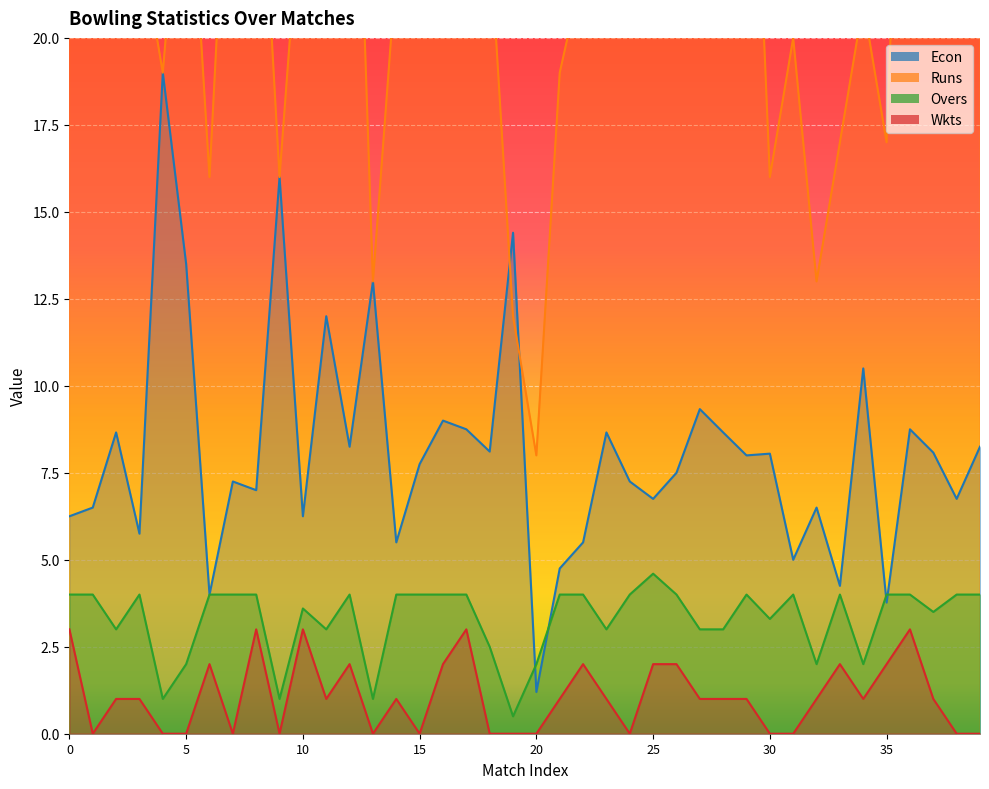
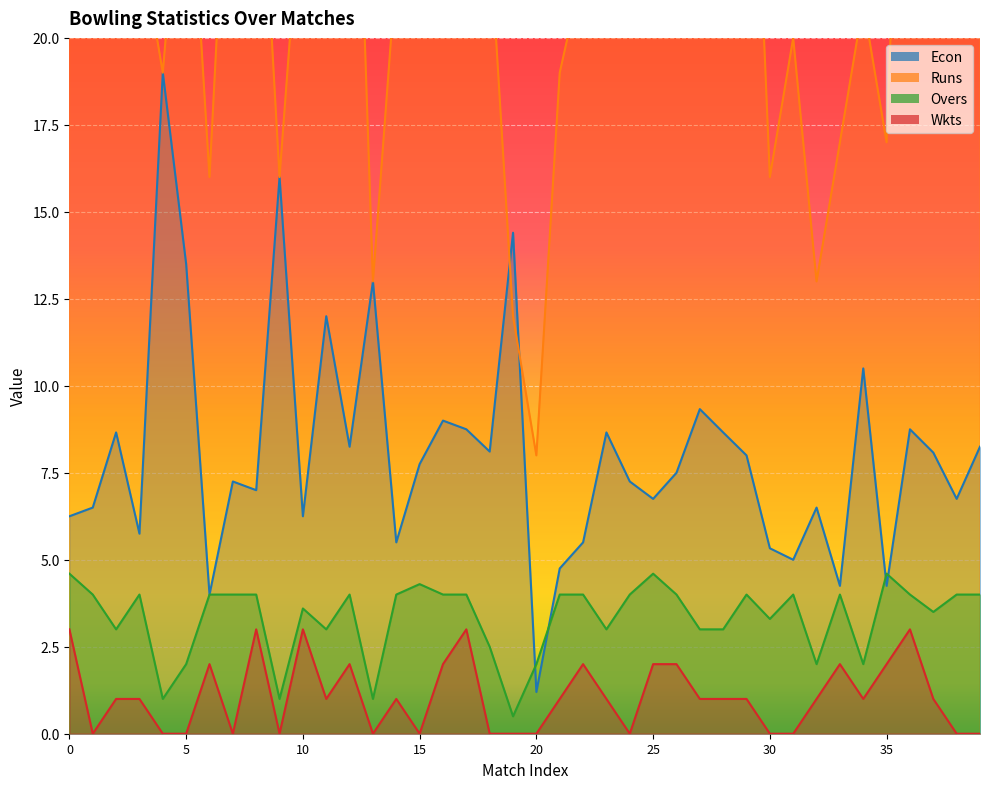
  {
    "Econ": {
      "0": 6.3,
      "5": 13.5,
      "10": 6.3,
      "15": 7.8,
      "20": 1.2,
      "25": 6.8,
-     "30": 8.1,
-     "35": 3.8
+     "30": 5.3,
+     "35": 4.3
    },
    "Overs": {
-     "0": 4.0,
+     "0": 4.6,
      "5": 2.0,
      "10": 3.6,
-     "15": 4.0,
+     "15": 4.3,
      "20": 2.0,
      "25": 4.6,
      "30": 3.3,
-     "35": 4.0
+     "35": 4.6
    }
  }
